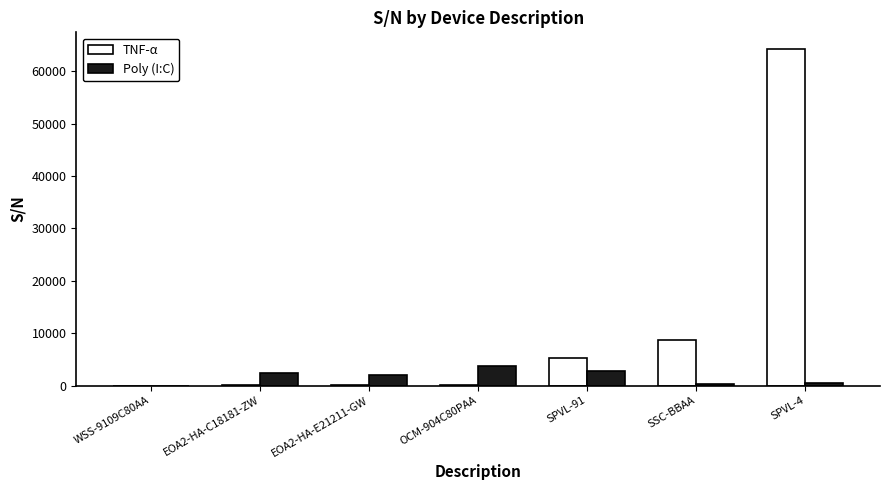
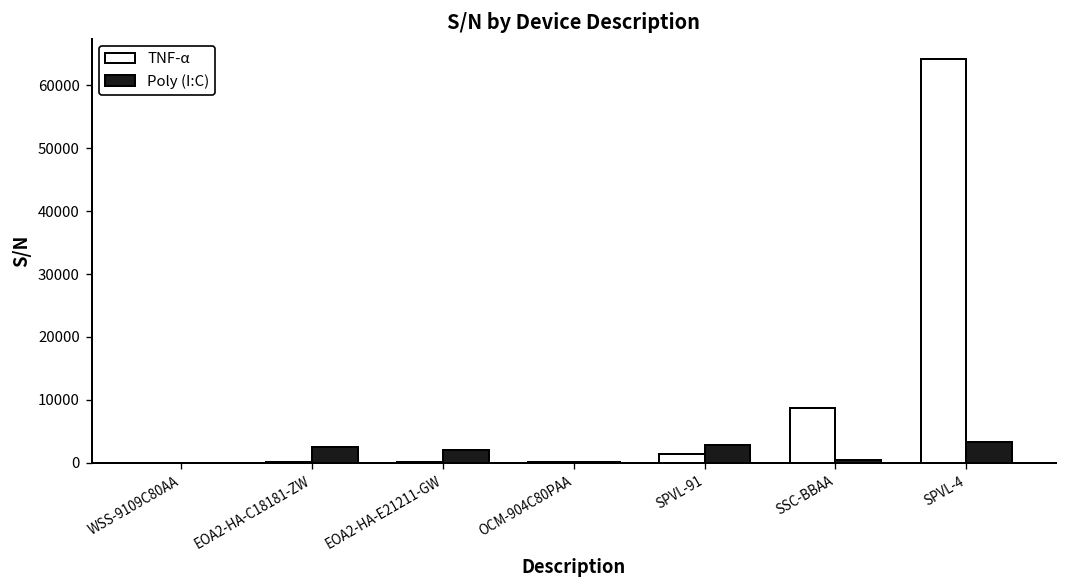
  {
    "TNF-α": {
-     "SPVL-91": 5000,
+     "SPVL-91": 1000,
      "SSC-BBAA": 9000,
      "SPVL-4": 64000
    },
    "Poly (I:C)": {
      "EOA2-HA-C18181-ZW": 2000,
      "EOA2-HA-E21211-GW": 2000,
-     "OCM-904C80PAA": 4000,
+     "OCM-904C80PAA": 0,
      "SPVL-91": 3000,
-     "SPVL-4": 0
+     "SPVL-4": 3000
    }
  }
